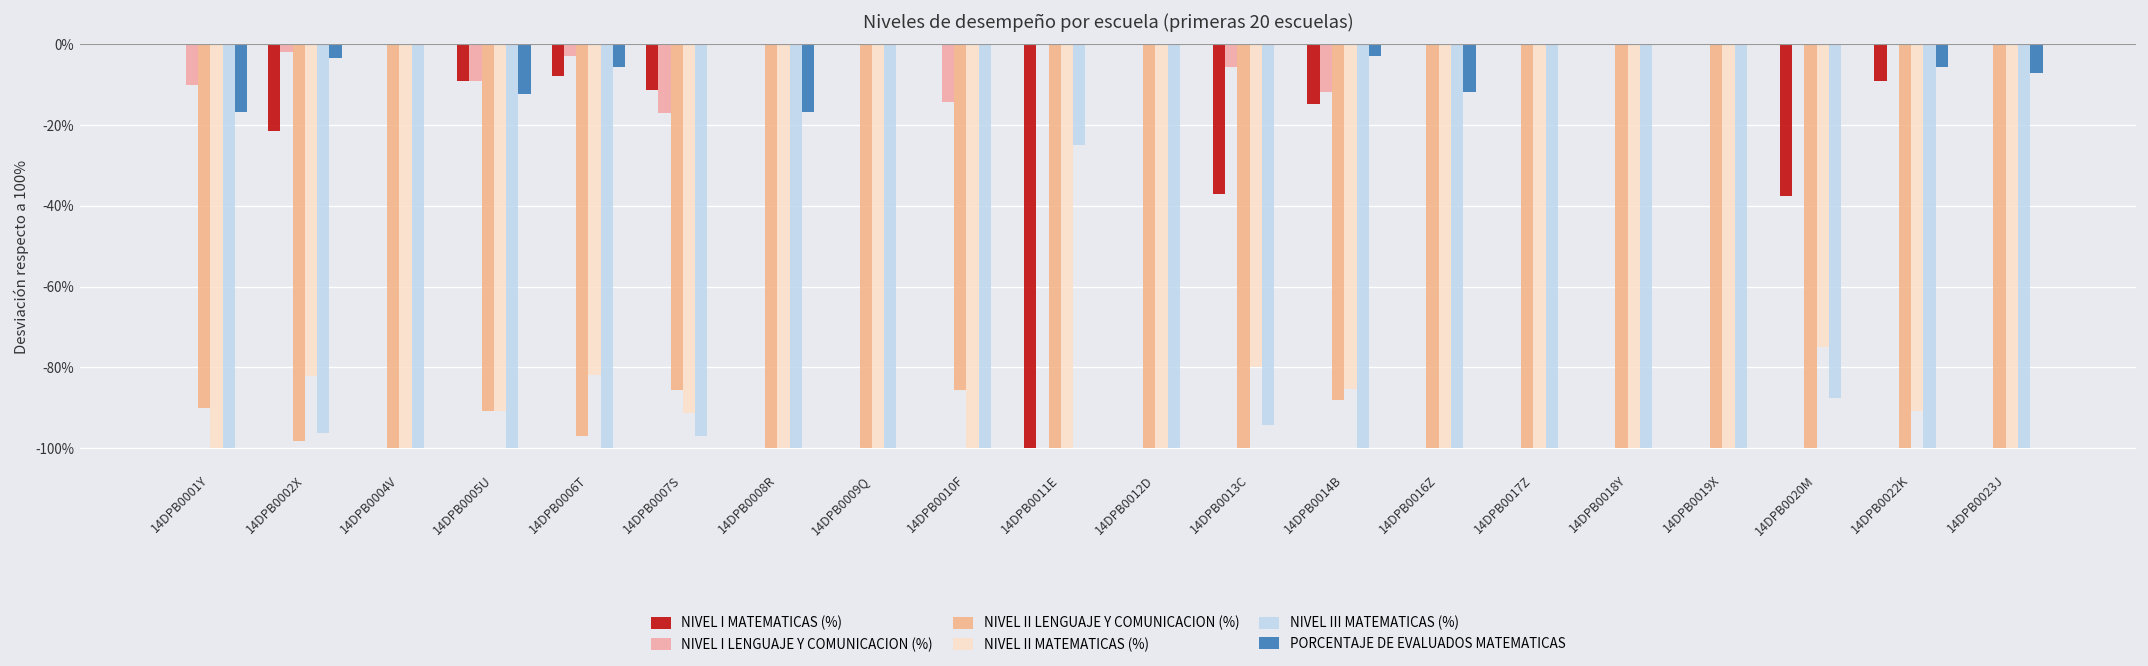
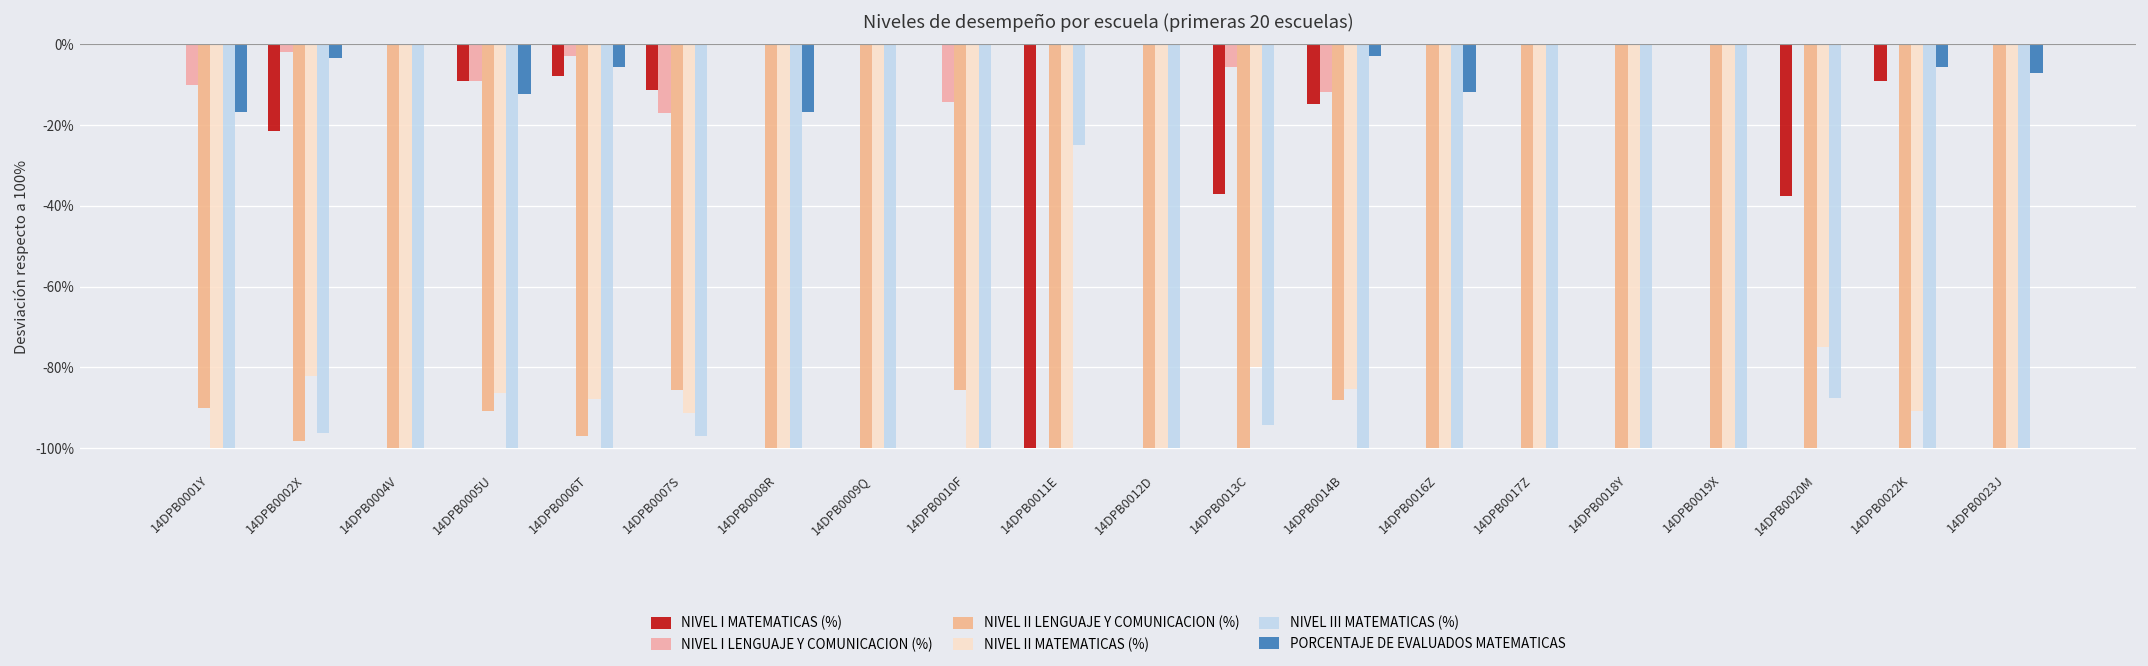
  {
    "NIVEL I MATEMATICAS (%)": {
      "14DPB0001Y": "0%",
      "14DPB0002X": "-21%",
      "14DPB0004V": "0%",
      "14DPB0005U": "-9%",
      "14DPB0006T": "-8%",
      "14DPB0007S": "-11%",
      "14DPB0008R": "0%",
      "14DPB0009Q": "0%",
      "14DPB0010F": "0%",
      "14DPB0011E": "-100%",
      "14DPB0012D": "0%",
      "14DPB0013C": "-37%",
      "14DPB0014B": "-15%",
      "14DPB0016Z": "0%",
      "14DPB0017Z": "0%",
      "14DPB0018Y": "0%",
      "14DPB0019X": "0%",
      "14DPB0020M": "-38%",
      "14DPB0022K": "-9%",
      "14DPB0023J": "0%"
    },
    "NIVEL II MATEMATICAS (%)": {
      "14DPB0001Y": "-100%",
      "14DPB0002X": "-82%",
      "14DPB0004V": "-100%",
-     "14DPB0005U": "-91%",
-     "14DPB0006T": "-82%",
+     "14DPB0005U": "-86%",
+     "14DPB0006T": "-88%",
      "14DPB0007S": "-91%",
      "14DPB0008R": "-100%",
      "14DPB0009Q": "-100%",
      "14DPB0010F": "-100%",
      "14DPB0011E": "-100%",
      "14DPB0012D": "-100%",
      "14DPB0013C": "-80%",
      "14DPB0014B": "-85%",
      "14DPB0016Z": "-100%",
      "14DPB0017Z": "-100%",
      "14DPB0018Y": "-100%",
      "14DPB0019X": "-100%",
      "14DPB0020M": "-75%",
      "14DPB0022K": "-91%",
      "14DPB0023J": "-100%"
    },
    "NIVEL III MATEMATICAS (%)": {
      "14DPB0001Y": "-100%",
      "14DPB0002X": "-96%",
      "14DPB0004V": "-100%",
      "14DPB0005U": "-100%",
      "14DPB0006T": "-100%",
      "14DPB0007S": "-97%",
      "14DPB0008R": "-100%",
      "14DPB0009Q": "-100%",
      "14DPB0010F": "-100%",
      "14DPB0011E": "-25%",
      "14DPB0012D": "-100%",
      "14DPB0013C": "-94%",
      "14DPB0014B": "-100%",
      "14DPB0016Z": "-100%",
      "14DPB0017Z": "-100%",
      "14DPB0018Y": "-100%",
      "14DPB0019X": "-100%",
      "14DPB0020M": "-88%",
      "14DPB0022K": "-100%",
      "14DPB0023J": "-100%"
    },
    "PORCENTAJE DE EVALUADOS MATEMATICAS": {
      "14DPB0001Y": "-17%",
      "14DPB0002X": "-3%",
      "14DPB0004V": "0%",
      "14DPB0005U": "-12%",
      "14DPB0006T": "-6%",
      "14DPB0007S": "0%",
      "14DPB0008R": "-17%",
      "14DPB0009Q": "0%",
      "14DPB0010F": "0%",
      "14DPB0011E": "0%",
      "14DPB0012D": "0%",
      "14DPB0013C": "0%",
      "14DPB0014B": "-3%",
      "14DPB0016Z": "-12%",
      "14DPB0017Z": "0%",
      "14DPB0018Y": "0%",
      "14DPB0019X": "0%",
      "14DPB0020M": "0%",
      "14DPB0022K": "-6%",
      "14DPB0023J": "-7%"
    }
  }
